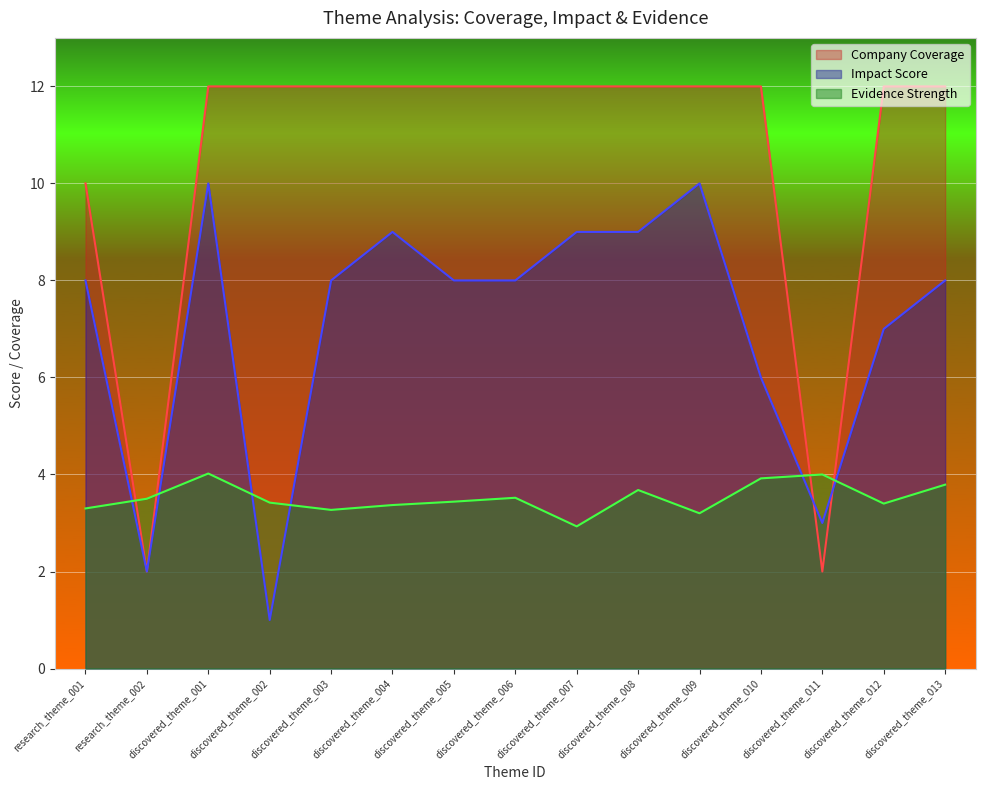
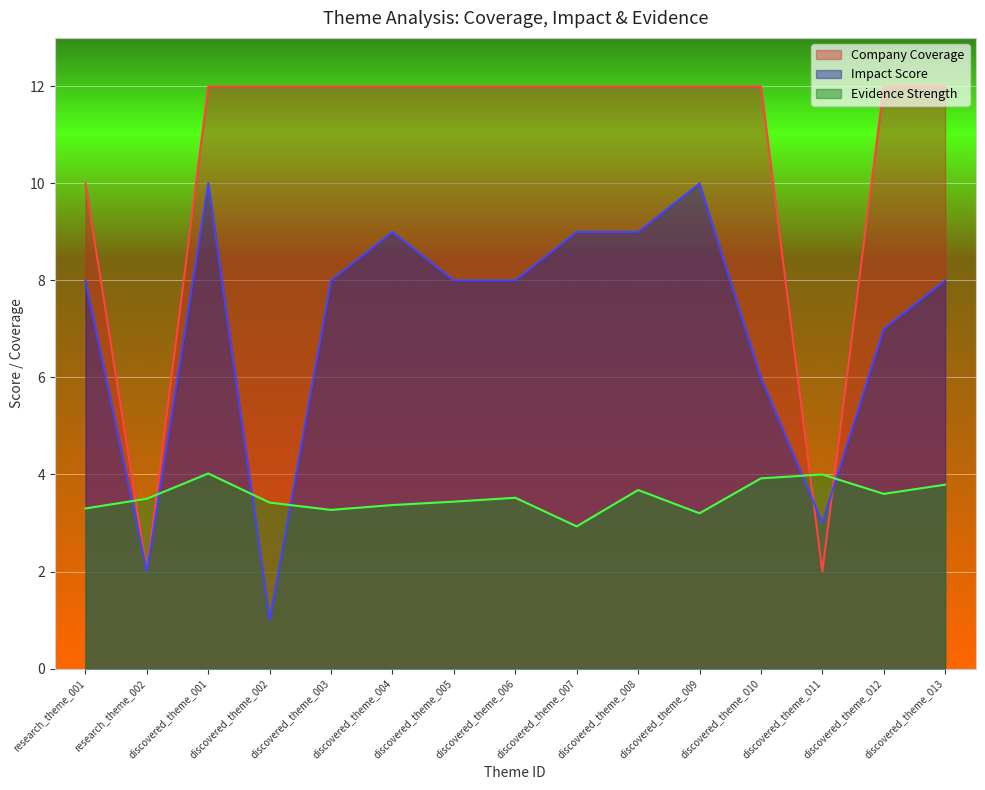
  {
    "Company Coverage": {
      "research_theme_001": 10.0,
      "discovered_theme_001": 12.0,
      "discovered_theme_002": 12.0,
      "discovered_theme_003": 12.0,
      "discovered_theme_004": 12.0,
      "discovered_theme_005": 12.0,
      "discovered_theme_006": 12.0,
      "discovered_theme_007": 12.0,
      "discovered_theme_008": 12.0,
      "discovered_theme_009": 12.0,
      "discovered_theme_010": 12.0,
      "discovered_theme_011": 2.0
    },
    "Impact Score": {
      "research_theme_001": 8.0,
      "discovered_theme_001": 10.0,
      "discovered_theme_002": 1.0,
      "discovered_theme_003": 8.0,
      "discovered_theme_004": 9.0,
      "discovered_theme_005": 8.0,
      "discovered_theme_006": 8.0,
      "discovered_theme_007": 9.0,
      "discovered_theme_008": 9.0,
      "discovered_theme_009": 10.0,
      "discovered_theme_010": 6.0,
      "discovered_theme_011": 3.0,
      "discovered_theme_012": 7.0,
      "discovered_theme_013": 8.0
    },
    "Evidence Strength": {
      "research_theme_001": 3.3,
      "research_theme_002": 3.5,
      "discovered_theme_001": 4.0,
      "discovered_theme_002": 3.4,
      "discovered_theme_003": 3.3,
      "discovered_theme_004": 3.4,
      "discovered_theme_005": 3.4,
      "discovered_theme_006": 3.5,
      "discovered_theme_007": 2.9,
      "discovered_theme_008": 3.7,
      "discovered_theme_009": 3.2,
      "discovered_theme_010": 3.9,
      "discovered_theme_011": 4.0,
-     "discovered_theme_012": 3.4,
+     "discovered_theme_012": 3.6,
      "discovered_theme_013": 3.8
    }
  }
